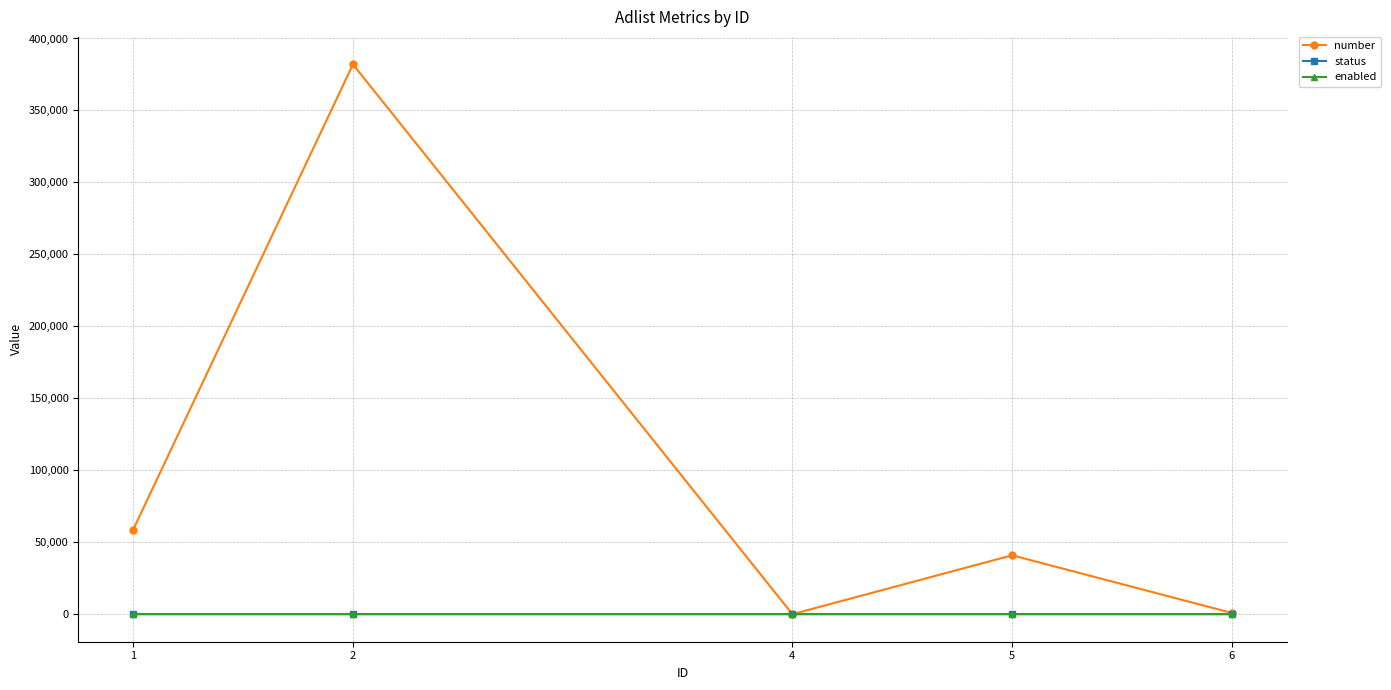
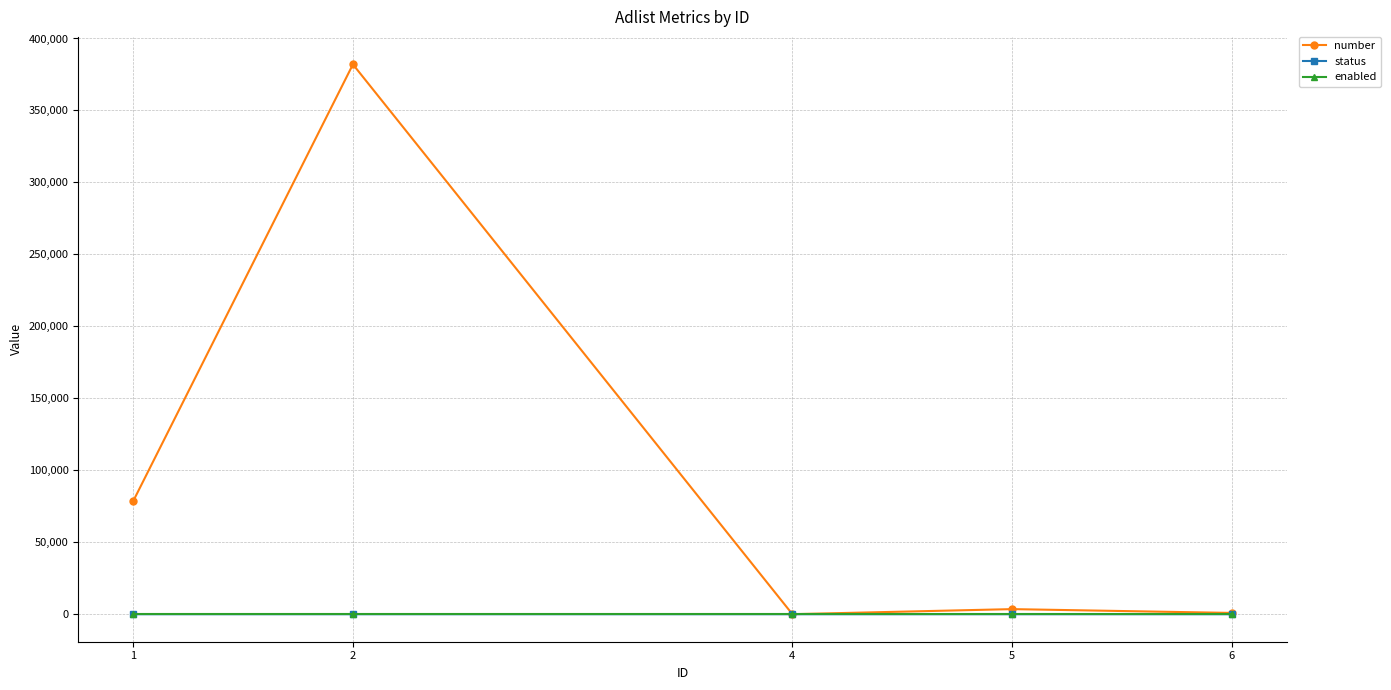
  {
    "number": {
-     "1": "59,000",
+     "1": "79,000",
      "2": "382,000",
-     "5": "41,000"
+     "5": "4,000"
    },
    "enabled": {
      "1": "0",
      "2": "0",
      "5": "0"
    }
  }
